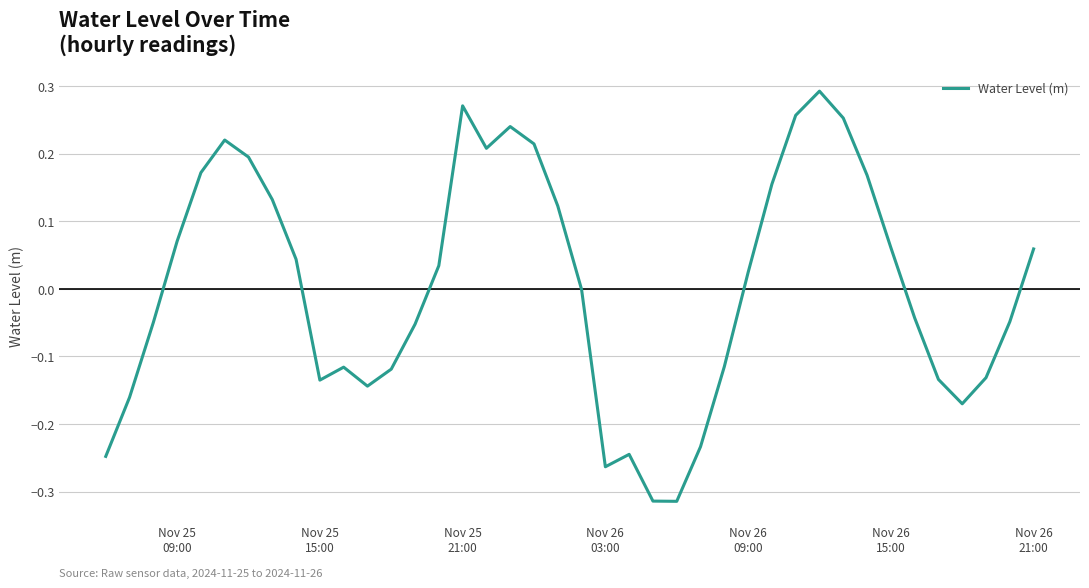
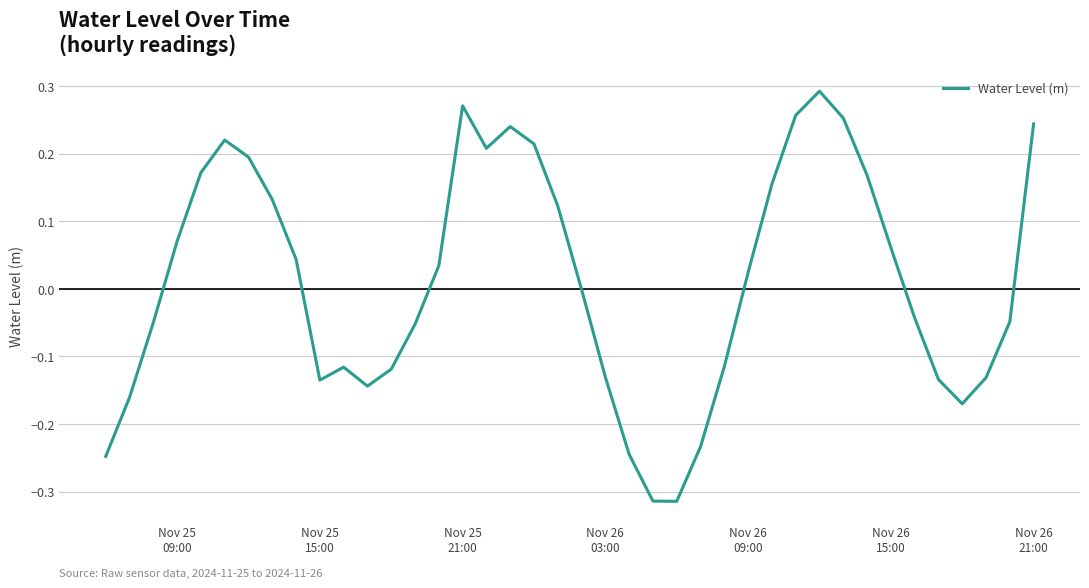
  {
    "Nov 25 09:00": 0.07,
    "Nov 25 15:00": -0.14,
    "Nov 25 21:00": 0.27,
-   "Nov 26 03:00": -0.26,
+   "Nov 26 03:00": -0.13,
    "Nov 26 09:00": 0.02,
    "Nov 26 15:00": 0.06,
-   "Nov 26 21:00": 0.06
+   "Nov 26 21:00": 0.24
  }
